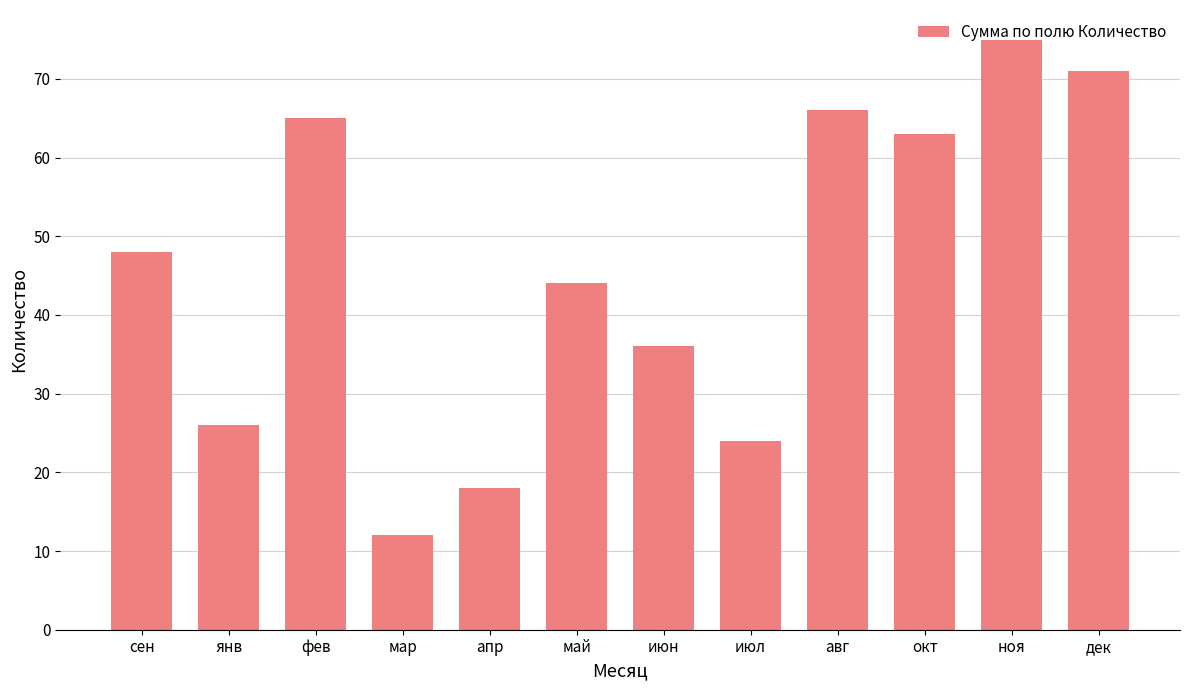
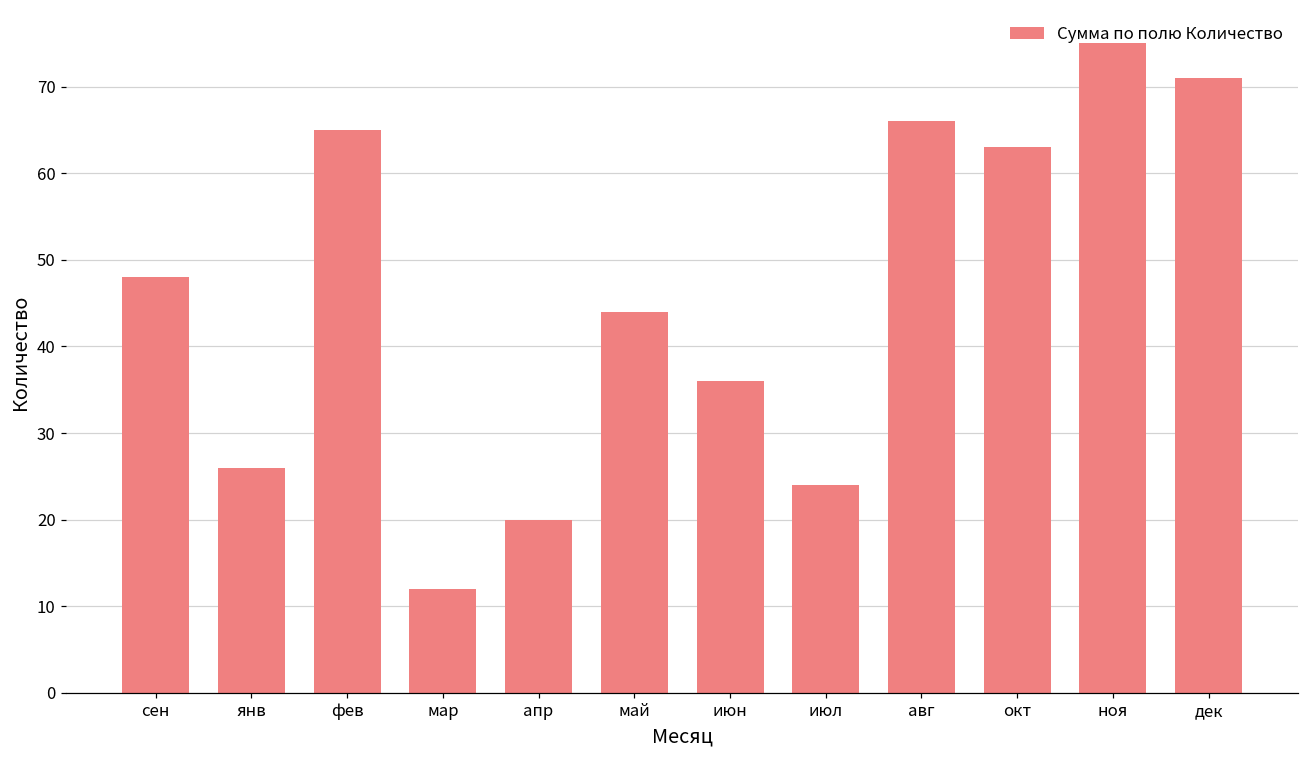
  {
    "сен": 48,
    "янв": 26,
    "фев": 65,
    "мар": 12,
-   "апр": 18,
+   "апр": 20,
    "май": 44,
    "июн": 36,
    "июл": 24,
    "авг": 66,
    "окт": 63,
    "ноя": 75,
    "дек": 71
  }
